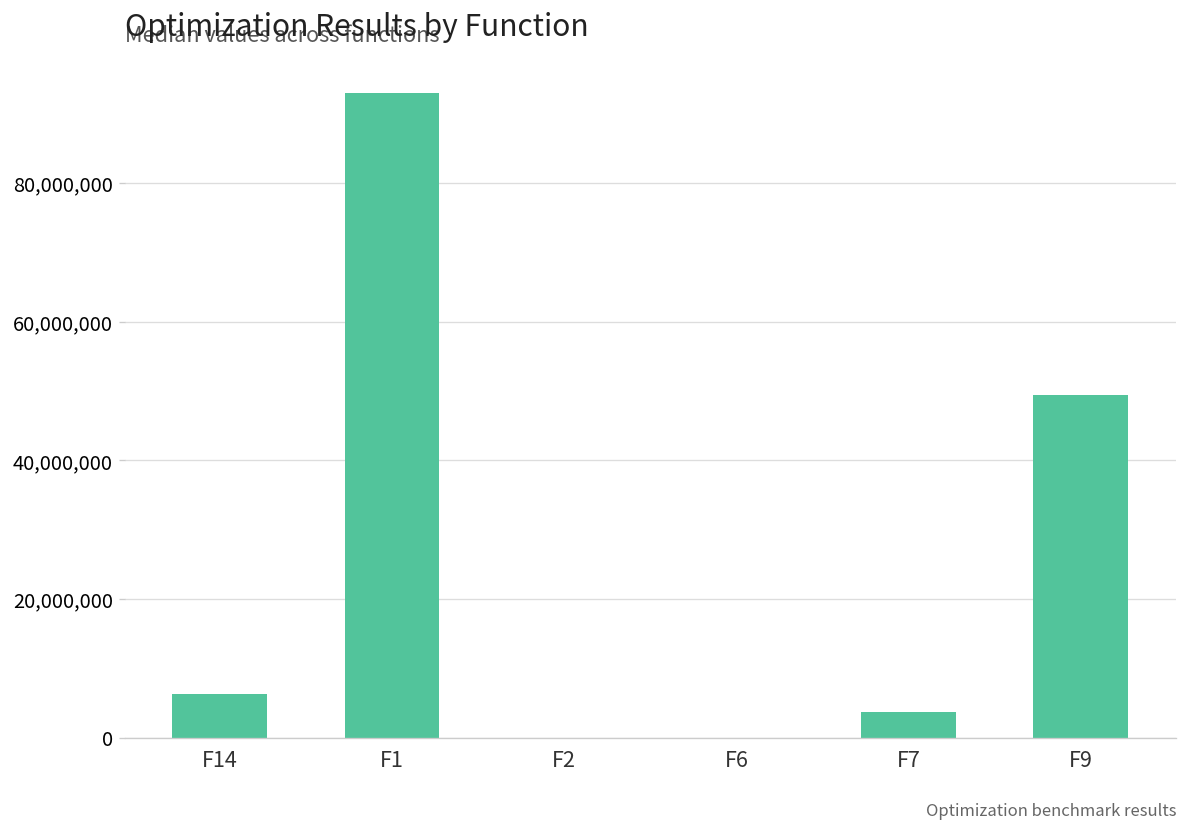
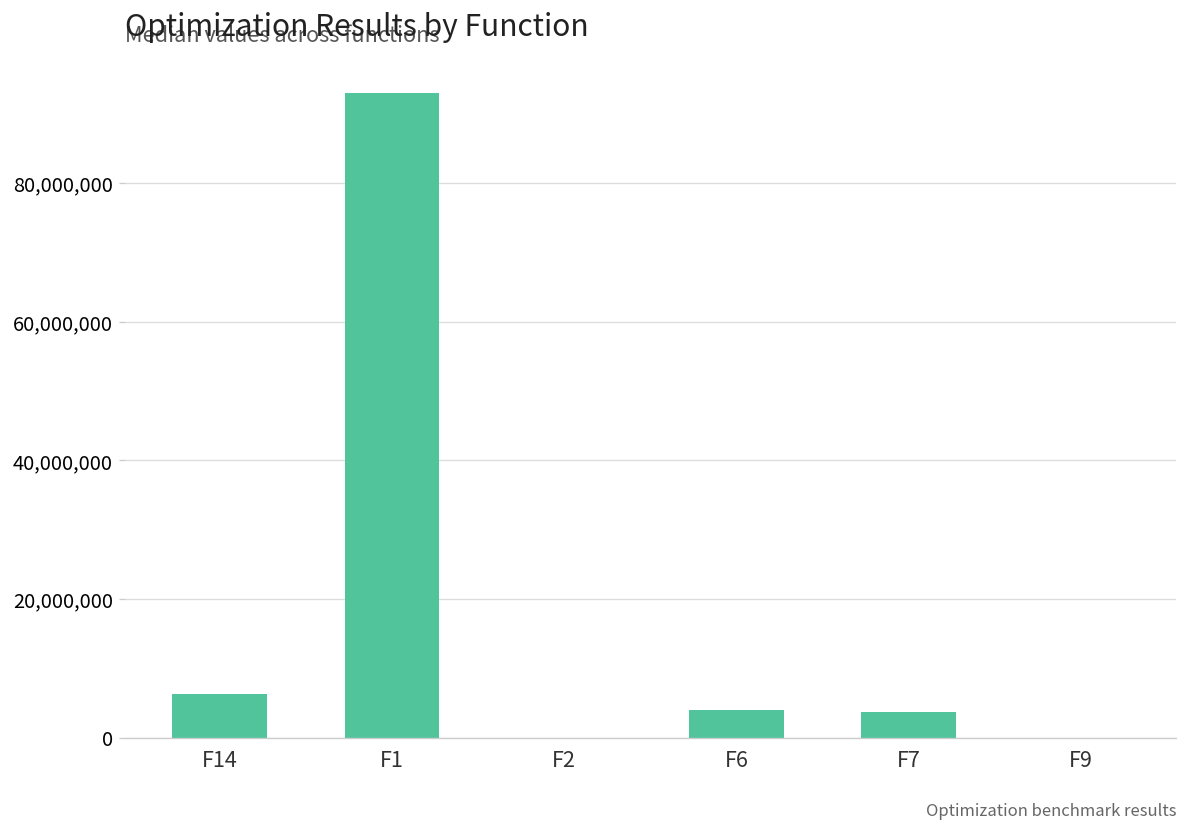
  {
    "F14": "6,000,000",
    "F1": "93,000,000",
    "F2": "0",
-   "F6": "0",
+   "F6": "4,000,000",
    "F7": "4,000,000",
-   "F9": "49,000,000"
+   "F9": "0"
  }
